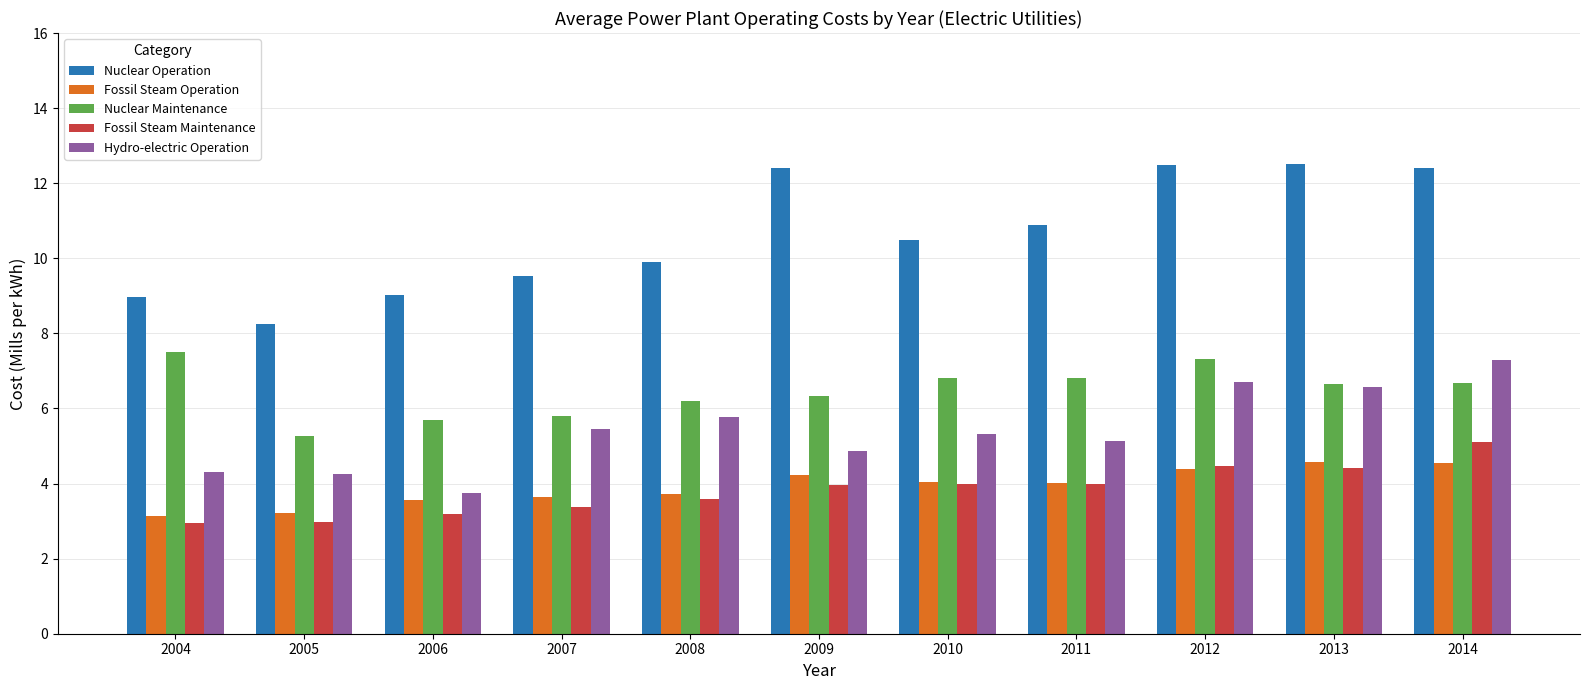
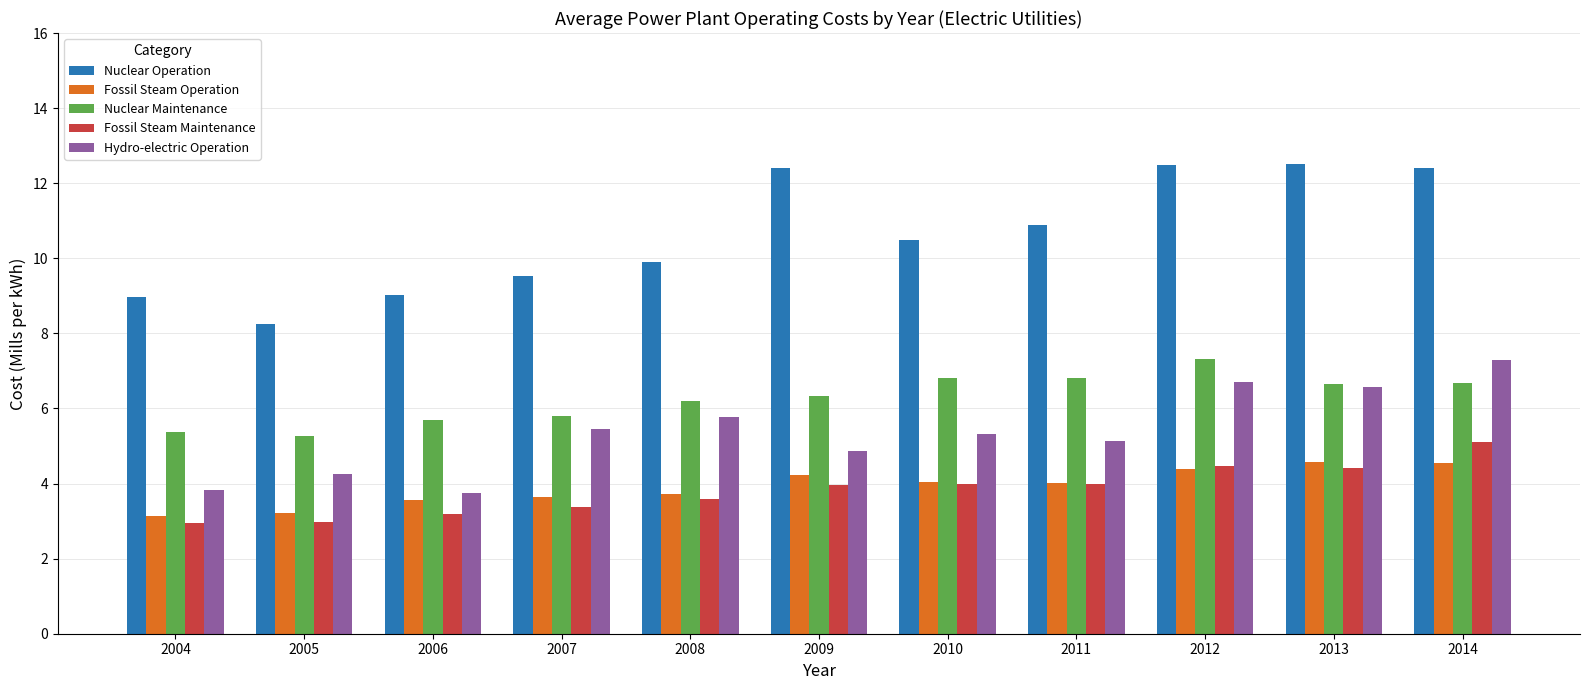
  {
    "Nuclear Operation": {
      "2004": 9.0,
      "2005": 8.3,
      "2006": 9.0,
      "2007": 9.5,
      "2008": 9.9,
      "2009": 12.4,
      "2010": 10.5,
      "2011": 10.9,
      "2012": 12.5,
      "2013": 12.5,
      "2014": 12.4
    },
    "Fossil Steam Operation": {
      "2004": 3.1,
      "2005": 3.2,
      "2006": 3.6,
      "2007": 3.6,
      "2008": 3.7,
      "2009": 4.2,
      "2010": 4.0,
      "2011": 4.0,
      "2012": 4.4,
      "2013": 4.6,
      "2014": 4.6
    },
    "Nuclear Maintenance": {
-     "2004": 7.5,
+     "2004": 5.4,
      "2005": 5.3,
      "2006": 5.7,
      "2007": 5.8,
      "2008": 6.2,
      "2009": 6.3,
      "2010": 6.8,
      "2011": 6.8,
      "2012": 7.3,
      "2013": 6.6,
      "2014": 6.7
    },
    "Fossil Steam Maintenance": {
      "2004": 3.0,
      "2005": 3.0,
      "2006": 3.2,
      "2007": 3.4,
      "2008": 3.6,
      "2009": 4.0,
      "2010": 4.0,
      "2011": 4.0,
      "2012": 4.5,
      "2013": 4.4,
      "2014": 5.1
    },
    "Hydro-electric Operation": {
-     "2004": 4.3,
+     "2004": 3.8,
      "2005": 4.3,
      "2006": 3.8,
      "2007": 5.4,
      "2008": 5.8,
      "2009": 4.9,
      "2010": 5.3,
      "2011": 5.1,
      "2012": 6.7,
      "2013": 6.6,
      "2014": 7.3
    }
  }
